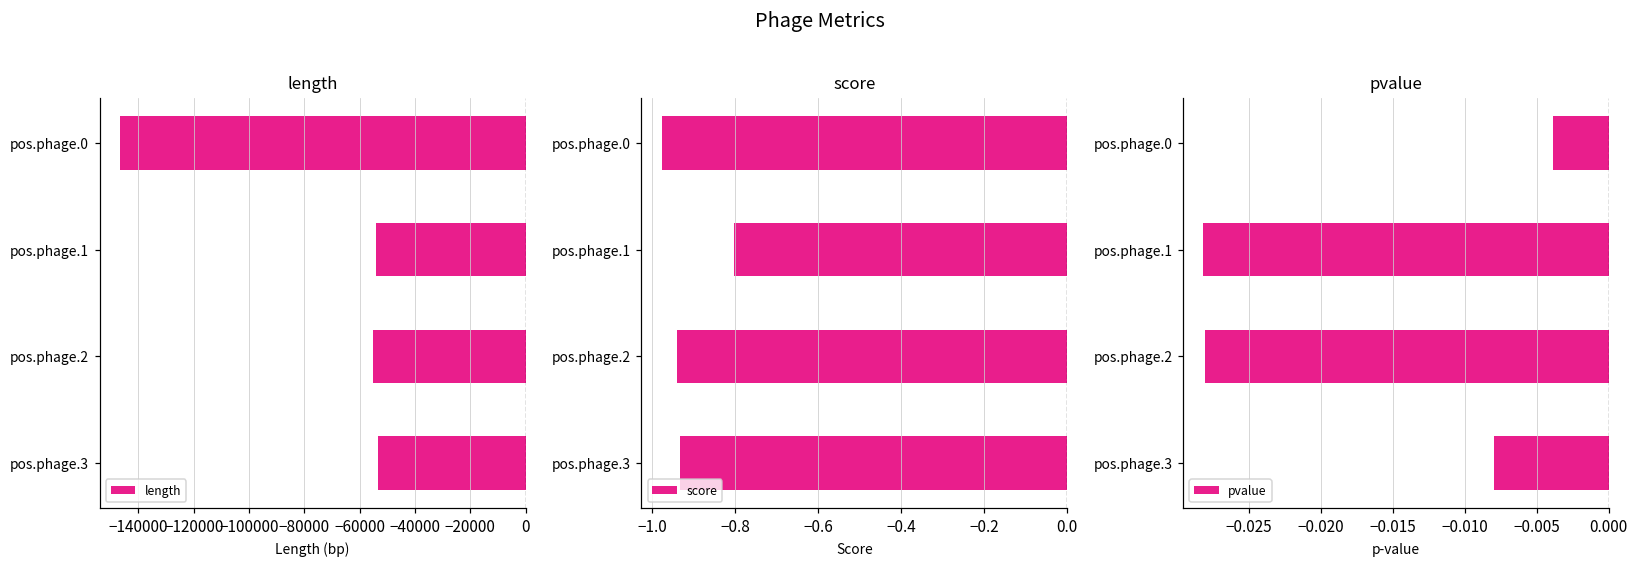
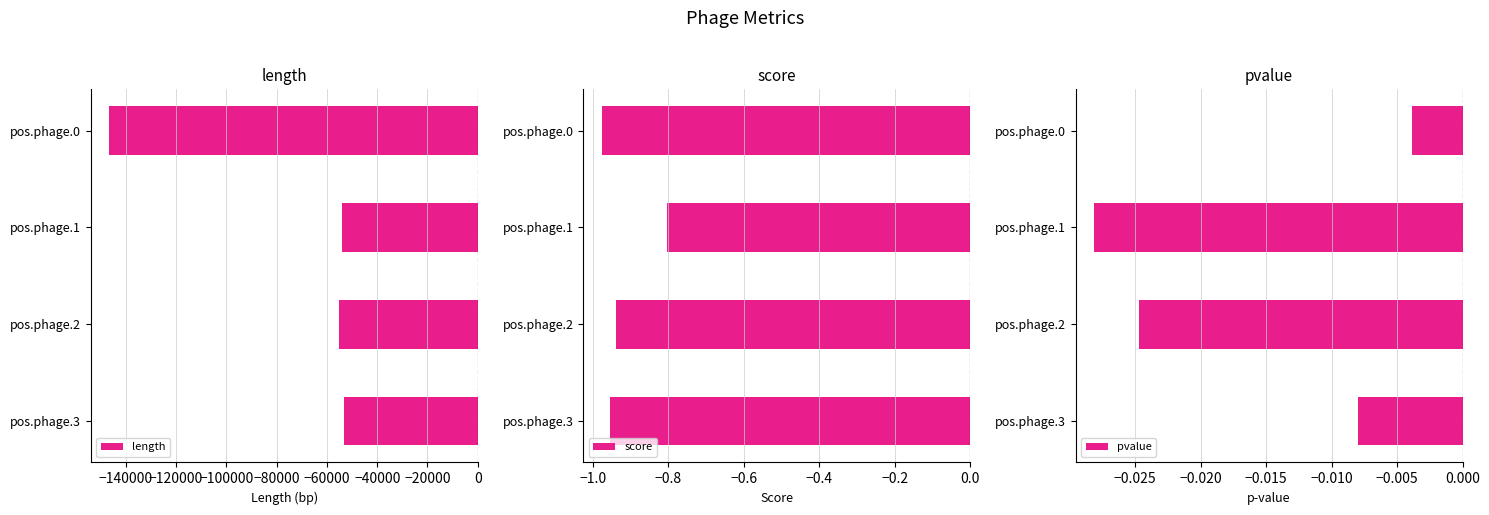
  {
    "length": {
      "pos.phage.0": -147000,
      "pos.phage.1": -54000,
      "pos.phage.2": -55000,
      "pos.phage.3": -53000
    },
    "score": {
      "pos.phage.0": -0.98,
      "pos.phage.1": -0.80,
      "pos.phage.2": -0.94,
-     "pos.phage.3": -0.93
+     "pos.phage.3": -0.95
    },
    "pvalue": {
      "pos.phage.0": -0.0039,
      "pos.phage.1": -0.0281,
-     "pos.phage.2": -0.0280,
+     "pos.phage.2": -0.0247,
      "pos.phage.3": -0.0079
    }
  }
